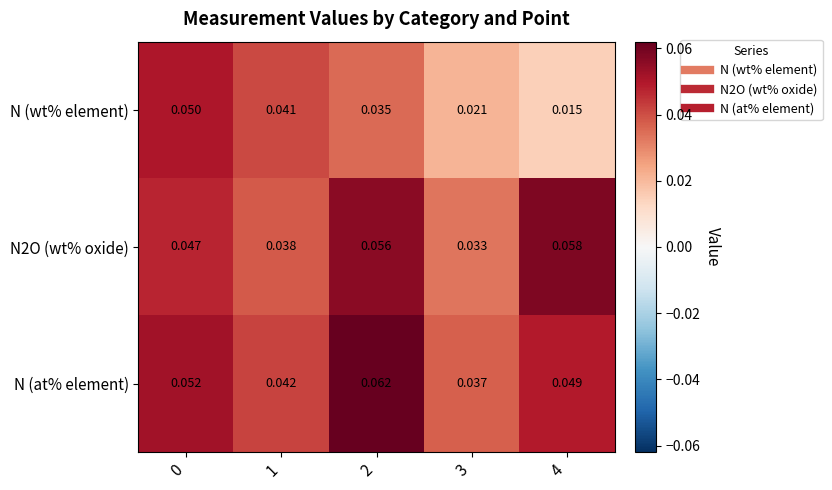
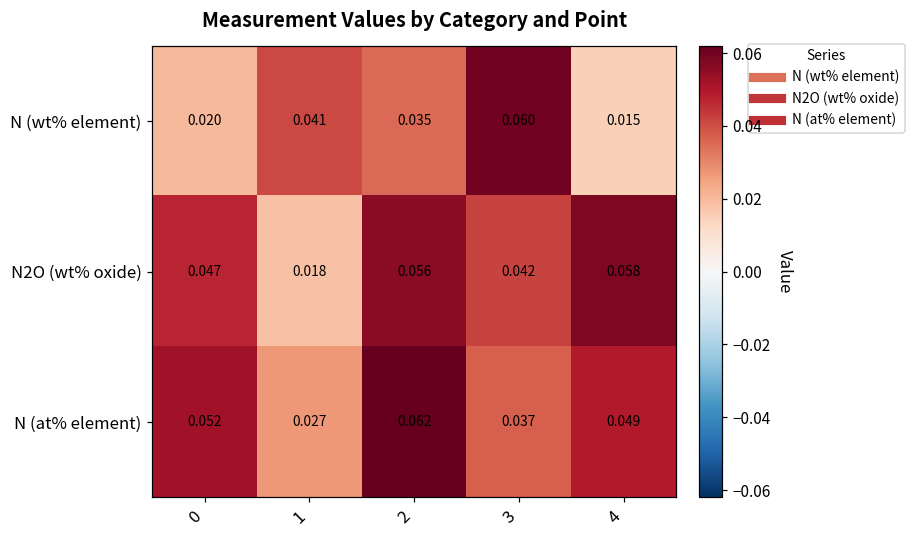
  {
    "N (wt% element)": {
-     "0": 0.050,
+     "0": 0.020,
      "1": 0.041,
      "2": 0.035,
-     "3": 0.021,
+     "3": 0.060,
      "4": 0.015
    },
    "N2O (wt% oxide)": {
      "0": 0.047,
-     "1": 0.038,
+     "1": 0.018,
      "2": 0.056,
-     "3": 0.033,
+     "3": 0.042,
      "4": 0.058
    },
    "N (at% element)": {
      "0": 0.052,
-     "1": 0.042,
+     "1": 0.027,
      "2": 0.062,
      "3": 0.037,
      "4": 0.049
    }
  }
